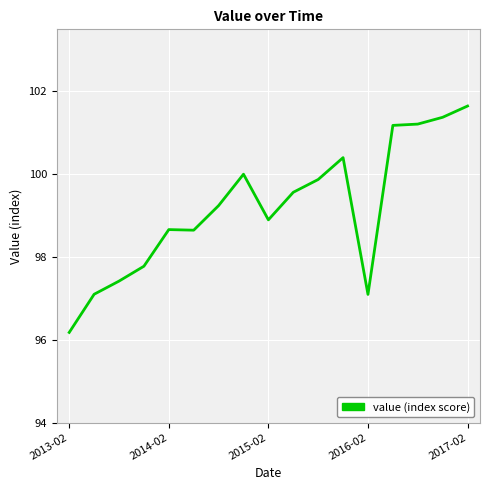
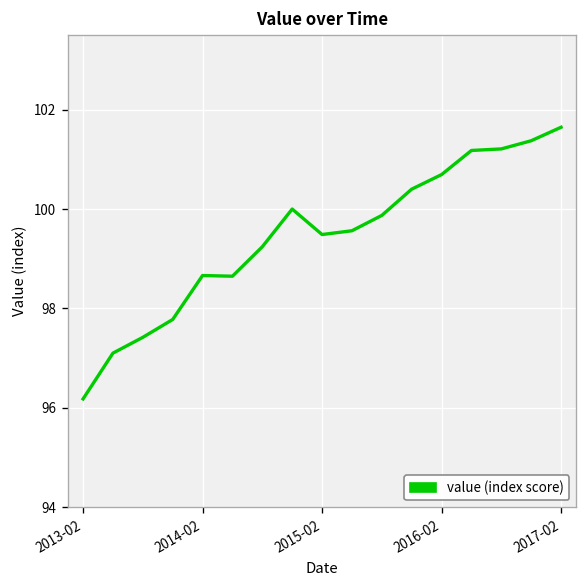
  {
    "2013-02": 96.2,
    "2014-02": 98.7,
-   "2015-02": 98.9,
-   "2016-02": 97.1,
+   "2015-02": 99.5,
+   "2016-02": 100.7,
    "2017-02": 101.6
  }
